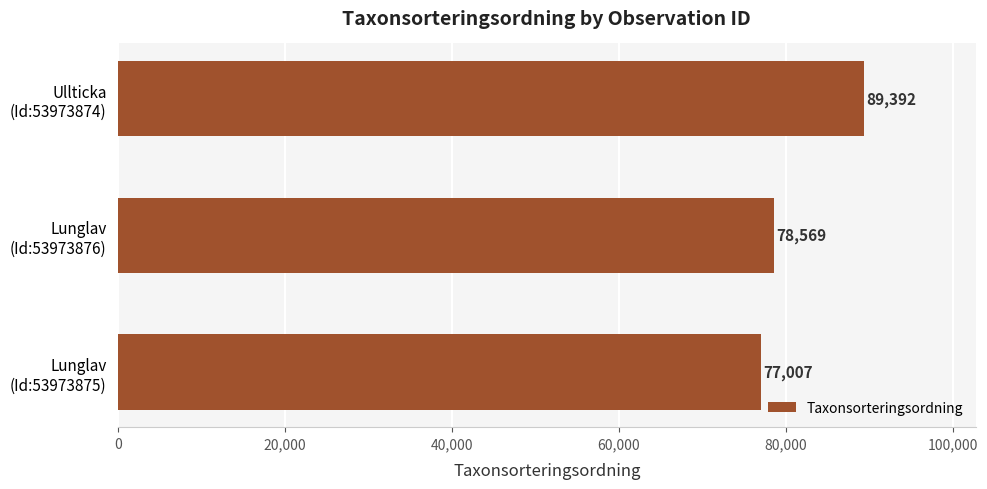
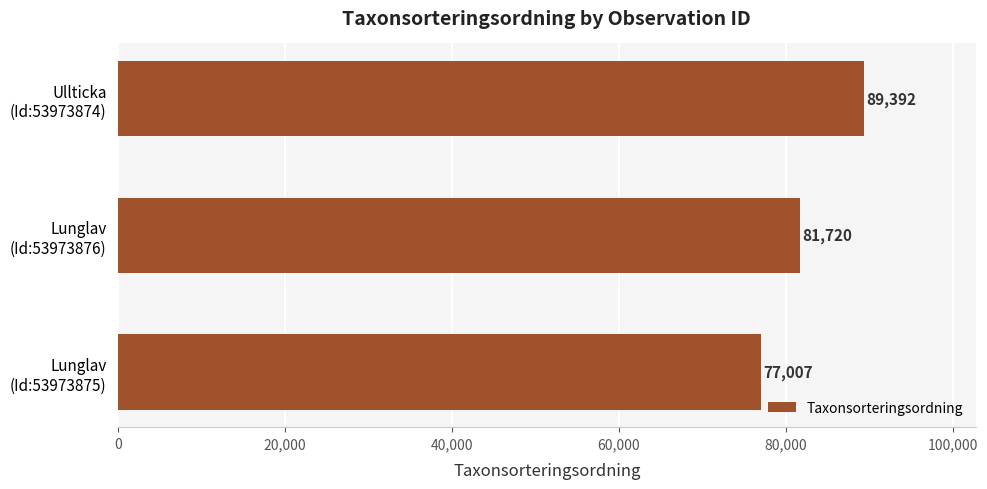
  {
    "Ullticka (Id:53973874)": "89,392",
-   "Lunglav (Id:53973876)": "78,569",
+   "Lunglav (Id:53973876)": "81,720",
    "Lunglav (Id:53973875)": "77,007"
  }
